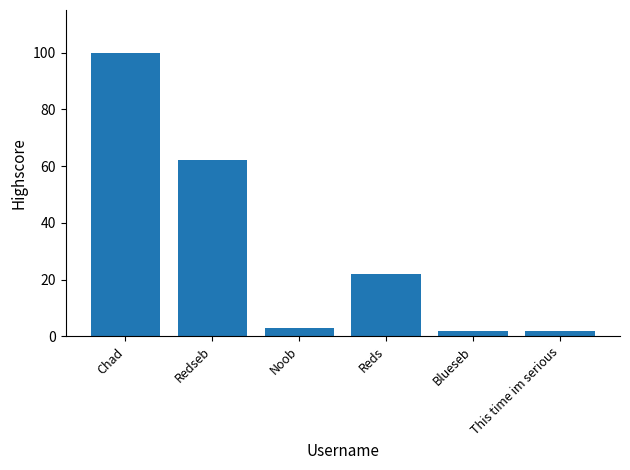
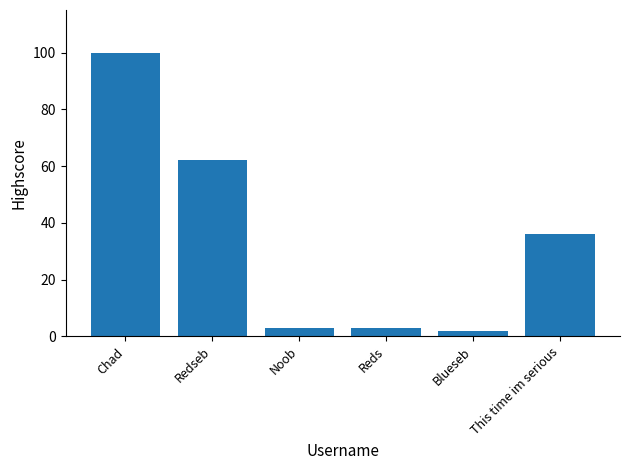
  {
    "Chad": 100,
    "Redseb": 62,
    "Noob": 3,
-   "Reds": 22,
+   "Reds": 3,
    "Blueseb": 2,
-   "This time im serious": 2
+   "This time im serious": 36
  }
